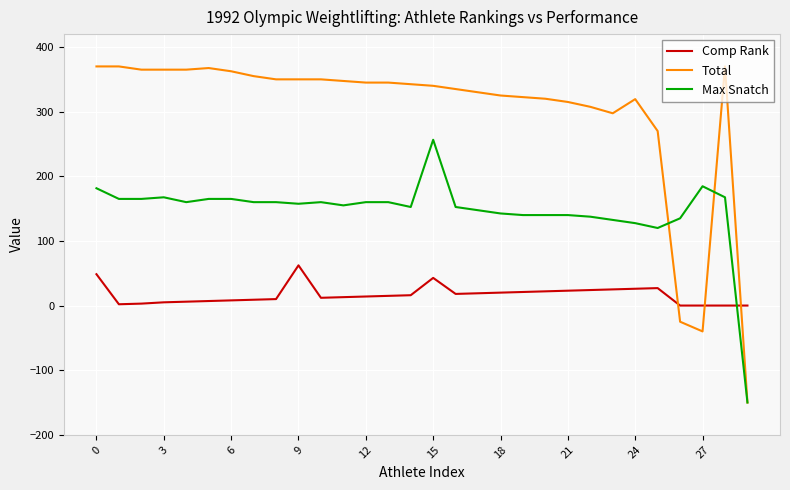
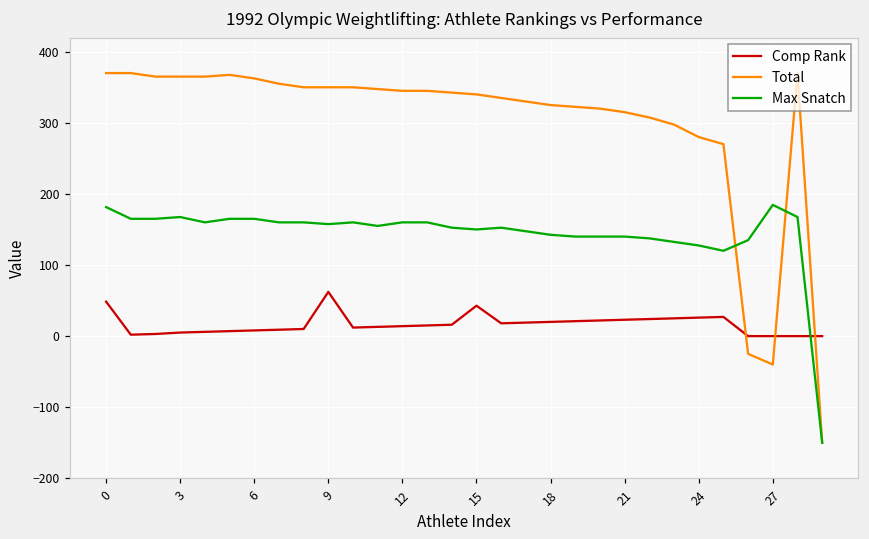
  {
    "Comp Rank": {
      "0": 50,
      "3": 10,
      "6": 10,
      "9": 60,
      "12": 10,
      "15": 40,
      "18": 20,
      "21": 20,
      "24": 30,
      "27": 0
    },
    "Total": {
      "0": 370,
      "3": 370,
      "6": 360,
      "9": 350,
      "12": 350,
      "15": 340,
      "18": 330,
      "21": 320,
-     "24": 320,
+     "24": 280,
      "27": -40
    },
    "Max Snatch": {
      "0": 180,
      "3": 170,
      "6": 170,
      "9": 160,
      "12": 160,
-     "15": 260,
+     "15": 150,
      "18": 140,
      "21": 140,
      "24": 130,
      "27": 180
    }
  }
